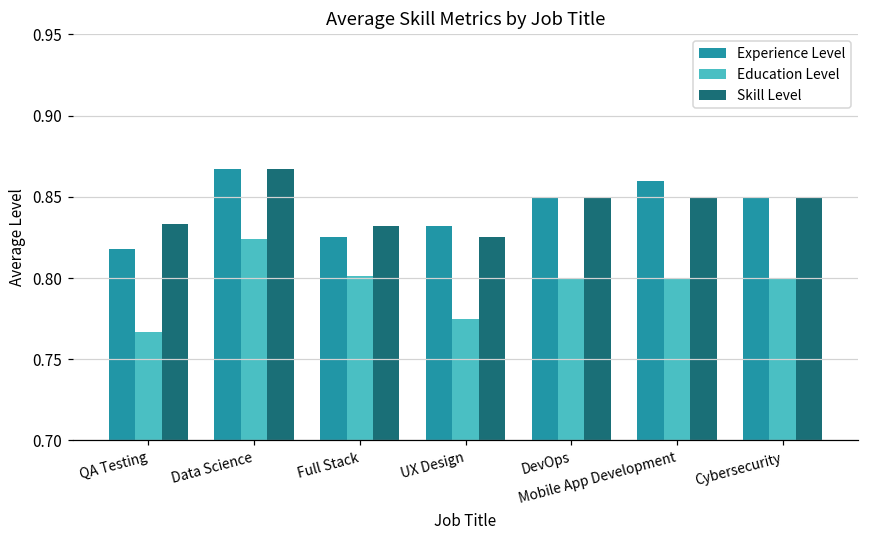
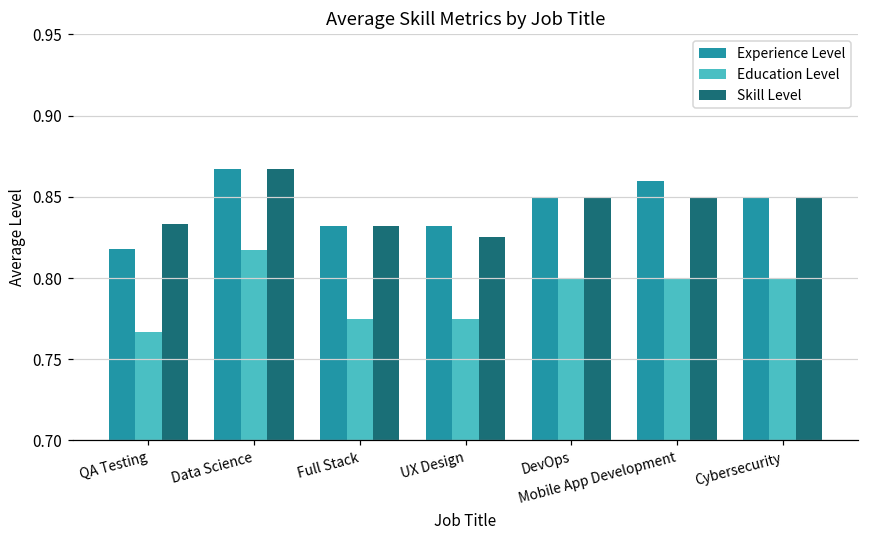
  {
    "Experience Level": {
      "QA Testing": 0.818,
      "Data Science": 0.867,
-     "Full Stack": 0.825,
+     "Full Stack": 0.832,
      "UX Design": 0.832,
      "DevOps": 0.850,
      "Mobile App Development": 0.860,
      "Cybersecurity": 0.850
    },
    "Education Level": {
      "QA Testing": 0.767,
-     "Data Science": 0.824,
-     "Full Stack": 0.801,
+     "Data Science": 0.817,
+     "Full Stack": 0.775,
      "UX Design": 0.775,
      "DevOps": 0.800,
      "Mobile App Development": 0.800,
      "Cybersecurity": 0.800
    },
    "Skill Level": {
      "QA Testing": 0.833,
      "Data Science": 0.867,
      "Full Stack": 0.832,
      "UX Design": 0.825,
      "DevOps": 0.850,
      "Mobile App Development": 0.850,
      "Cybersecurity": 0.850
    }
  }
